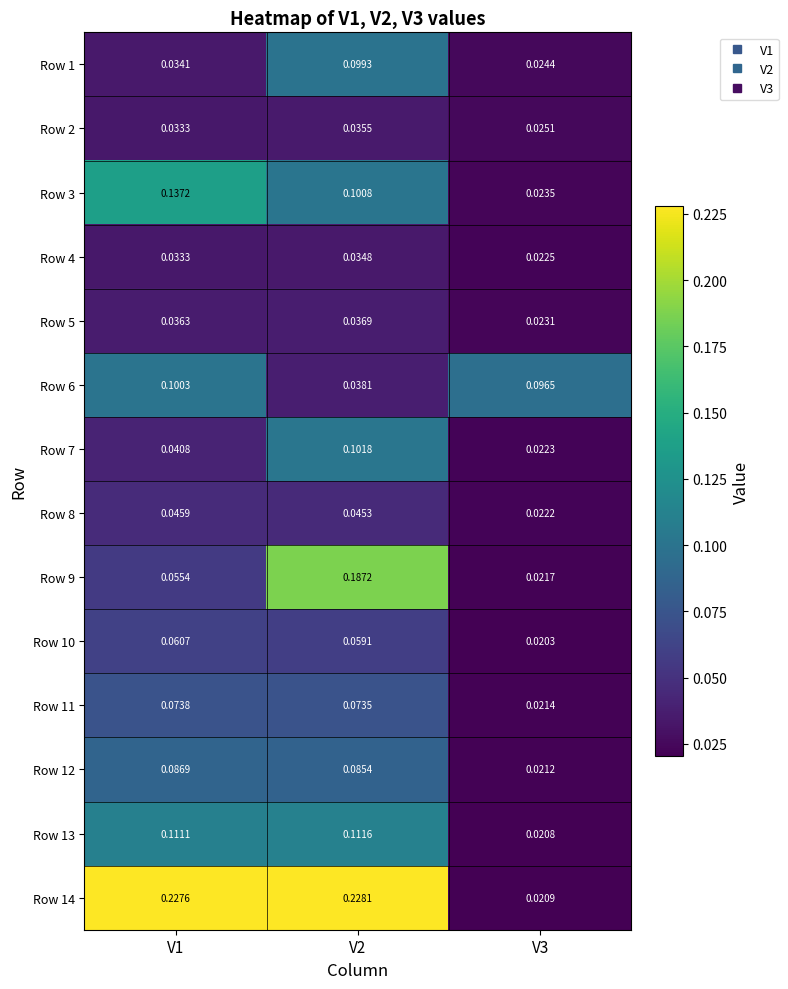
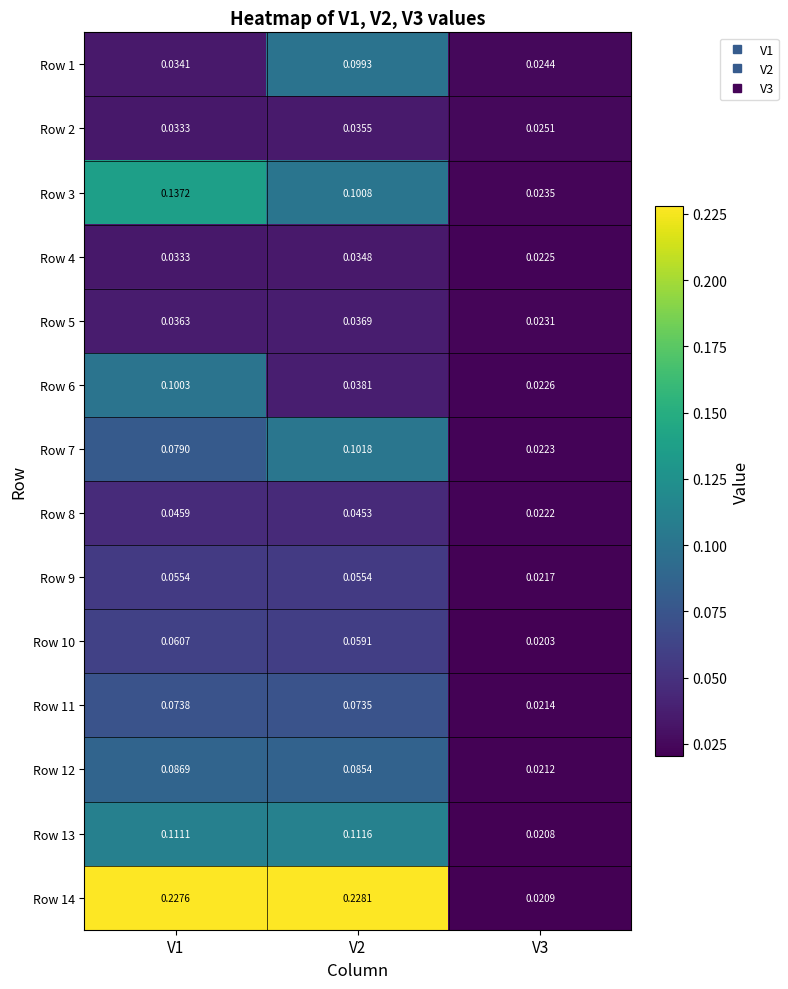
  {
    "Row 1": {
      "V1": 0.0341,
      "V2": 0.0993,
      "V3": 0.0244
    },
    "Row 2": {
      "V1": 0.0333,
      "V2": 0.0355,
      "V3": 0.0251
    },
    "Row 3": {
      "V1": 0.1372,
      "V2": 0.1008,
      "V3": 0.0235
    },
    "Row 4": {
      "V1": 0.0333,
      "V2": 0.0348,
      "V3": 0.0225
    },
    "Row 5": {
      "V1": 0.0363,
      "V2": 0.0369,
      "V3": 0.0231
    },
    "Row 6": {
      "V1": 0.1003,
      "V2": 0.0381,
-     "V3": 0.0965
+     "V3": 0.0226
    },
    "Row 7": {
-     "V1": 0.0408,
+     "V1": 0.0790,
      "V2": 0.1018,
      "V3": 0.0223
    },
    "Row 8": {
      "V1": 0.0459,
      "V2": 0.0453,
      "V3": 0.0222
    },
    "Row 9": {
      "V1": 0.0554,
-     "V2": 0.1872,
+     "V2": 0.0554,
      "V3": 0.0217
    },
    "Row 10": {
      "V1": 0.0607,
      "V2": 0.0591,
      "V3": 0.0203
    },
    "Row 11": {
      "V1": 0.0738,
      "V2": 0.0735,
      "V3": 0.0214
    },
    "Row 12": {
      "V1": 0.0869,
      "V2": 0.0854,
      "V3": 0.0212
    },
    "Row 13": {
      "V1": 0.1111,
      "V2": 0.1116,
      "V3": 0.0208
    },
    "Row 14": {
      "V1": 0.2276,
      "V2": 0.2281,
      "V3": 0.0209
    }
  }
